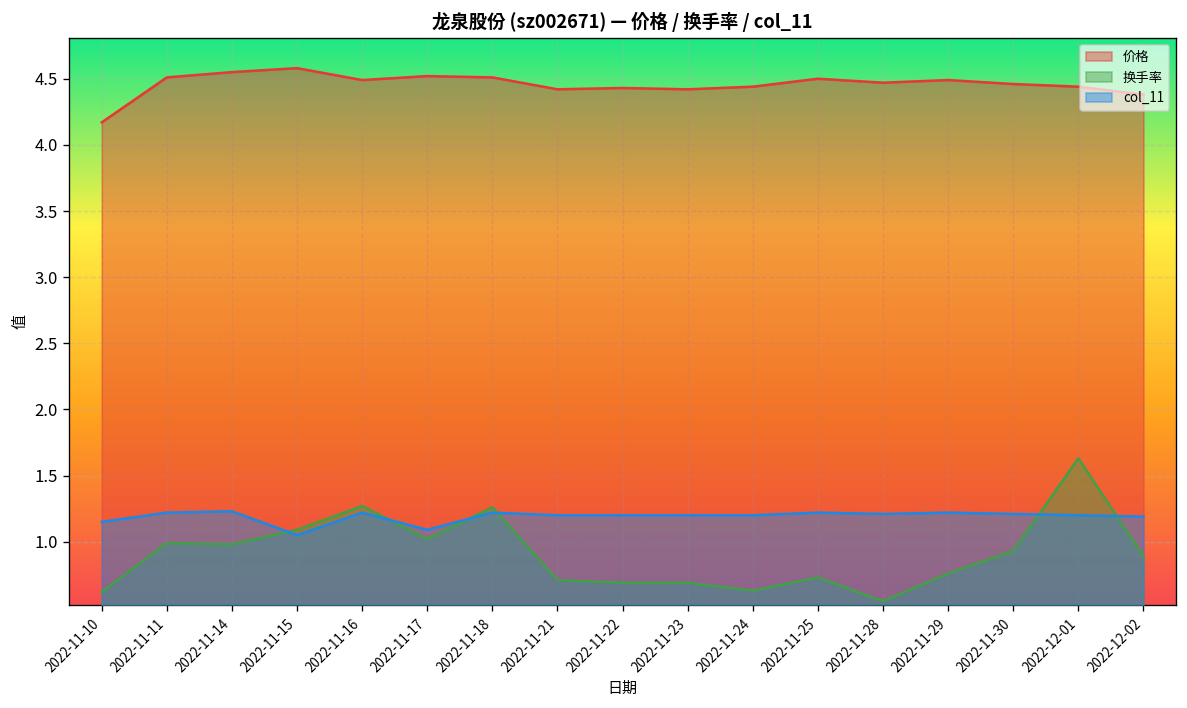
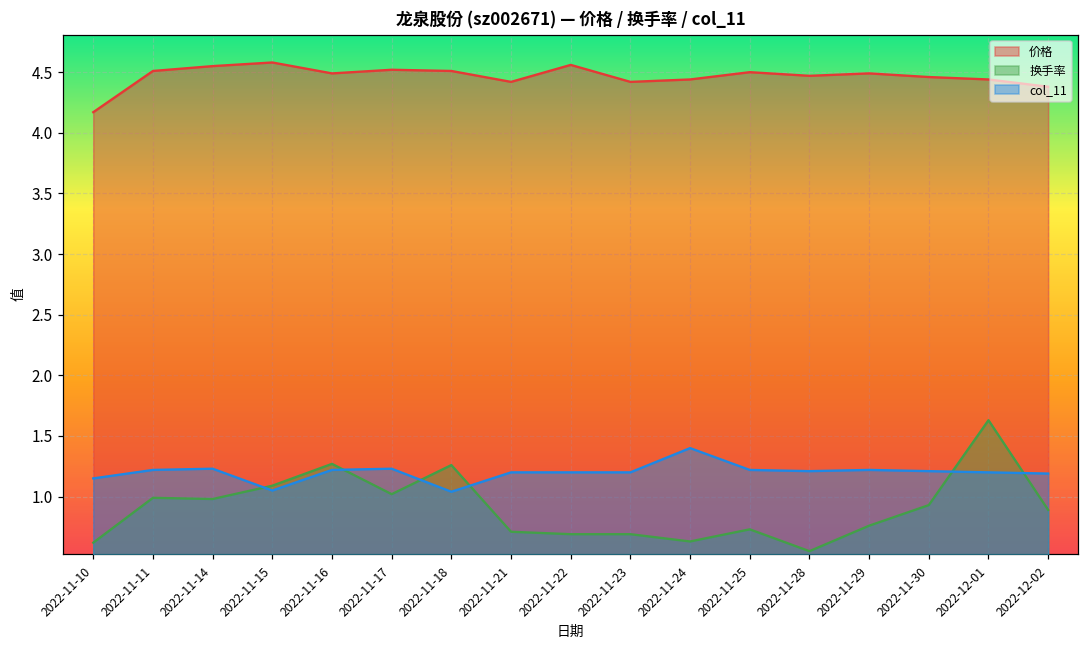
  {
    "价格": {
      "2022-11-10": 4.17,
      "2022-11-11": 4.51,
      "2022-11-14": 4.55,
      "2022-11-15": 4.58,
      "2022-11-16": 4.49,
      "2022-11-17": 4.52,
      "2022-11-18": 4.51,
      "2022-11-21": 4.42,
-     "2022-11-22": 4.43,
+     "2022-11-22": 4.56,
      "2022-11-23": 4.42,
      "2022-11-24": 4.44,
      "2022-11-25": 4.50,
      "2022-11-28": 4.47,
      "2022-11-29": 4.49,
      "2022-11-30": 4.46,
      "2022-12-01": 4.44
    },
    "换手率": {
      "2022-11-10": 0.62,
      "2022-11-11": 0.99,
      "2022-11-14": 0.98,
      "2022-11-15": 1.09,
      "2022-11-16": 1.27,
      "2022-11-17": 1.02,
      "2022-11-18": 1.26,
      "2022-11-21": 0.71,
      "2022-11-22": 0.69,
      "2022-11-23": 0.69,
      "2022-11-24": 0.63,
      "2022-11-25": 0.73,
      "2022-11-28": 0.55,
      "2022-11-29": 0.76,
      "2022-11-30": 0.93,
      "2022-12-01": 1.63,
      "2022-12-02": 0.89
    },
    "col_11": {
      "2022-11-10": 1.15,
      "2022-11-11": 1.22,
      "2022-11-14": 1.23,
      "2022-11-15": 1.05,
      "2022-11-16": 1.22,
-     "2022-11-17": 1.09,
-     "2022-11-18": 1.22,
+     "2022-11-17": 1.23,
+     "2022-11-18": 1.04,
      "2022-11-21": 1.20,
      "2022-11-22": 1.20,
      "2022-11-23": 1.20,
-     "2022-11-24": 1.2,
+     "2022-11-24": 1.4,
      "2022-11-25": 1.22,
      "2022-11-28": 1.21,
      "2022-11-29": 1.22,
      "2022-11-30": 1.21,
      "2022-12-01": 1.20,
      "2022-12-02": 1.19
    }
  }
